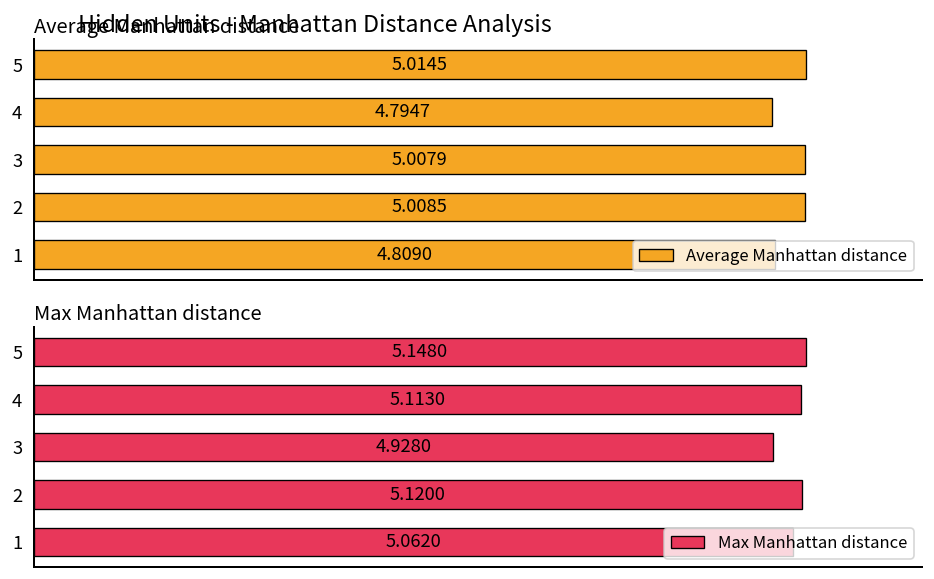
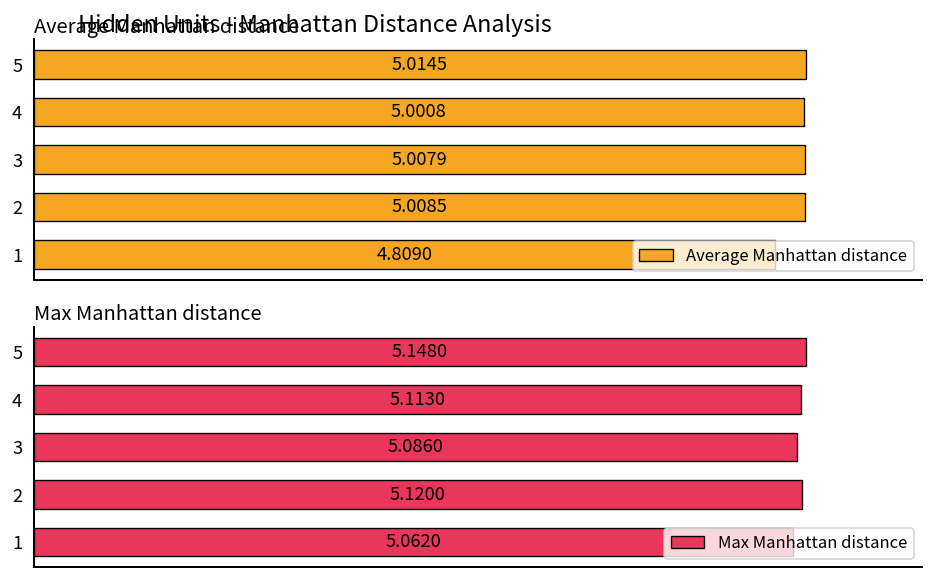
  {
    "Average Manhattan distance": {
      "5": 5.0145,
-     "4": 4.7947,
+     "4": 5.0008,
      "3": 5.0079,
      "2": 5.0085
    },
    "Max Manhattan distance": {
      "5": 5.1480,
      "4": 5.1130,
-     "3": 4.9280,
+     "3": 5.0860,
      "2": 5.1200
    }
  }
